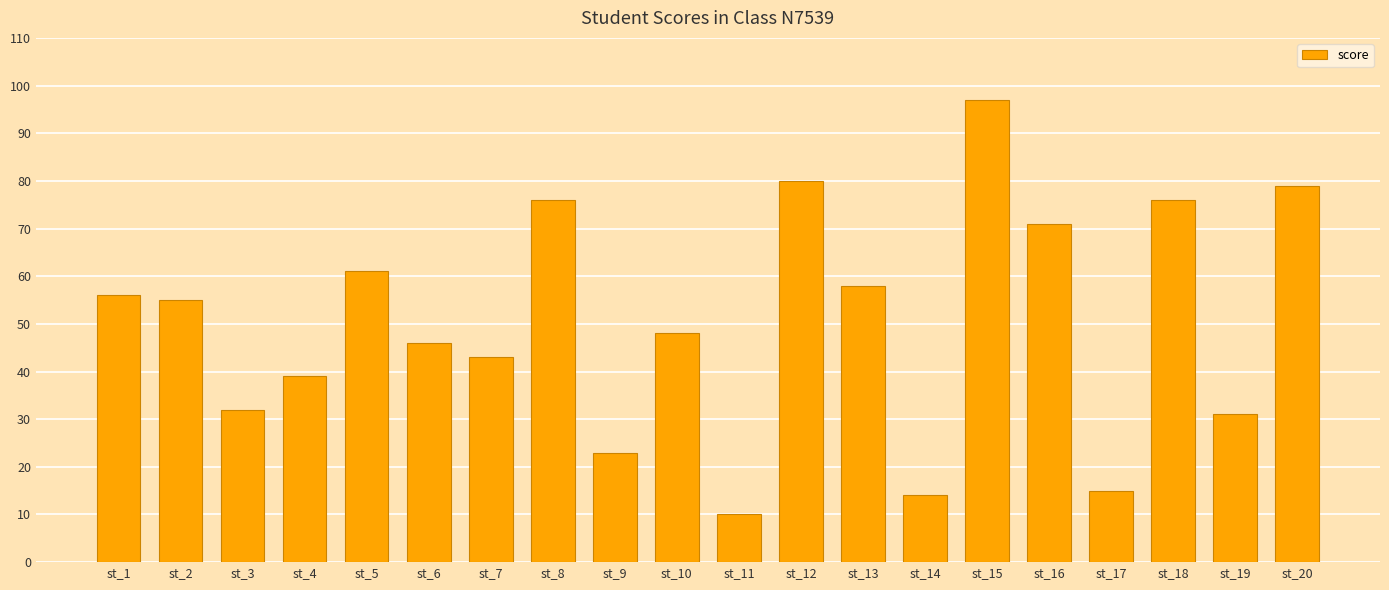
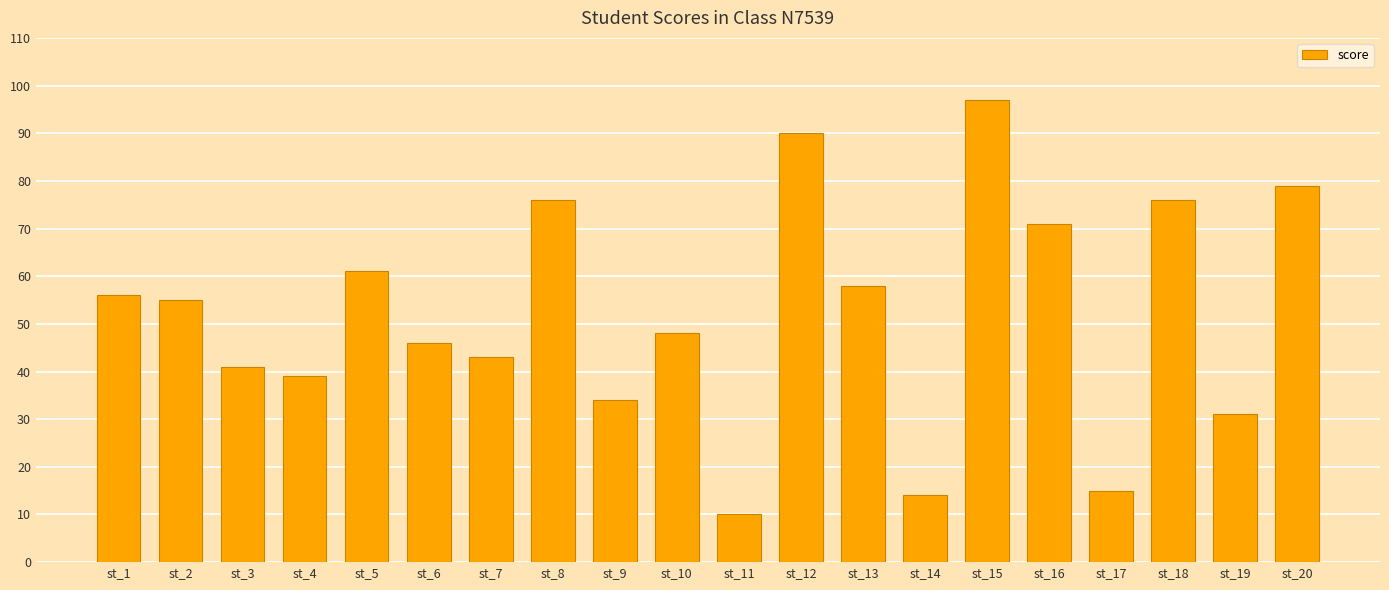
  {
    "st_1": 56,
    "st_2": 55,
-   "st_3": 32,
+   "st_3": 41,
    "st_4": 39,
    "st_5": 61,
    "st_6": 46,
    "st_7": 43,
    "st_8": 76,
-   "st_9": 23,
+   "st_9": 34,
    "st_10": 48,
    "st_11": 10,
-   "st_12": 80,
+   "st_12": 90,
    "st_13": 58,
    "st_14": 14,
    "st_15": 97,
    "st_16": 71,
    "st_17": 15,
    "st_18": 76,
    "st_19": 31,
    "st_20": 79
  }
